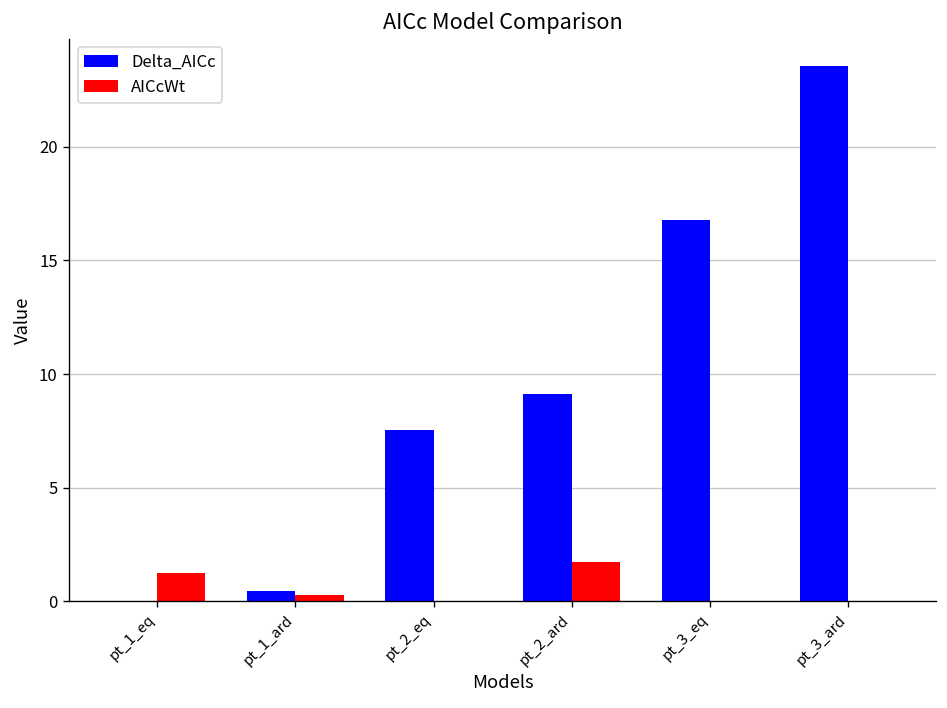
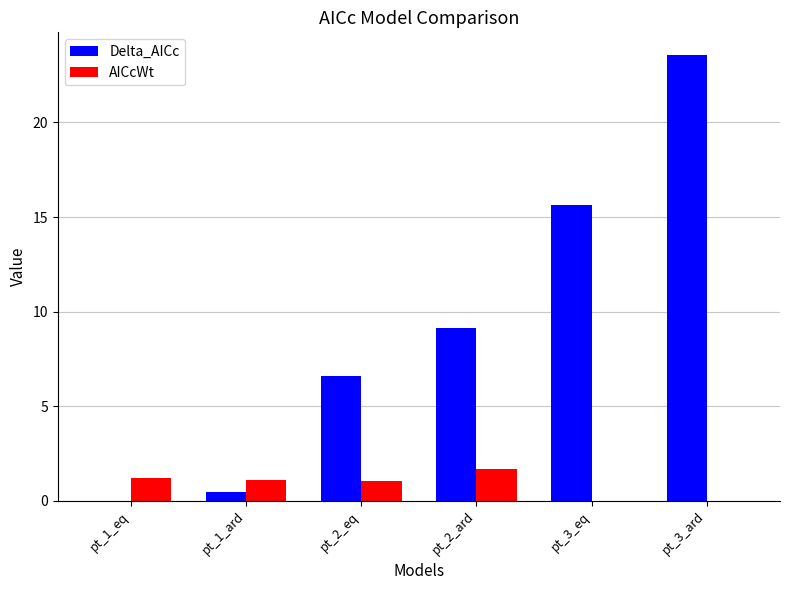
  {
    "Delta_AICc": {
      "pt_1_eq": 0.0,
      "pt_1_ard": 0.4,
-     "pt_2_eq": 7.5,
+     "pt_2_eq": 6.6,
      "pt_2_ard": 9.1,
-     "pt_3_eq": 16.8,
+     "pt_3_eq": 15.6,
      "pt_3_ard": 23.6
    },
    "AICcWt": {
      "pt_1_eq": 1.2,
-     "pt_1_ard": 0.3,
-     "pt_2_eq": 0.0,
+     "pt_1_ard": 1.1,
+     "pt_2_eq": 1.1,
      "pt_2_ard": 1.7
    }
  }
